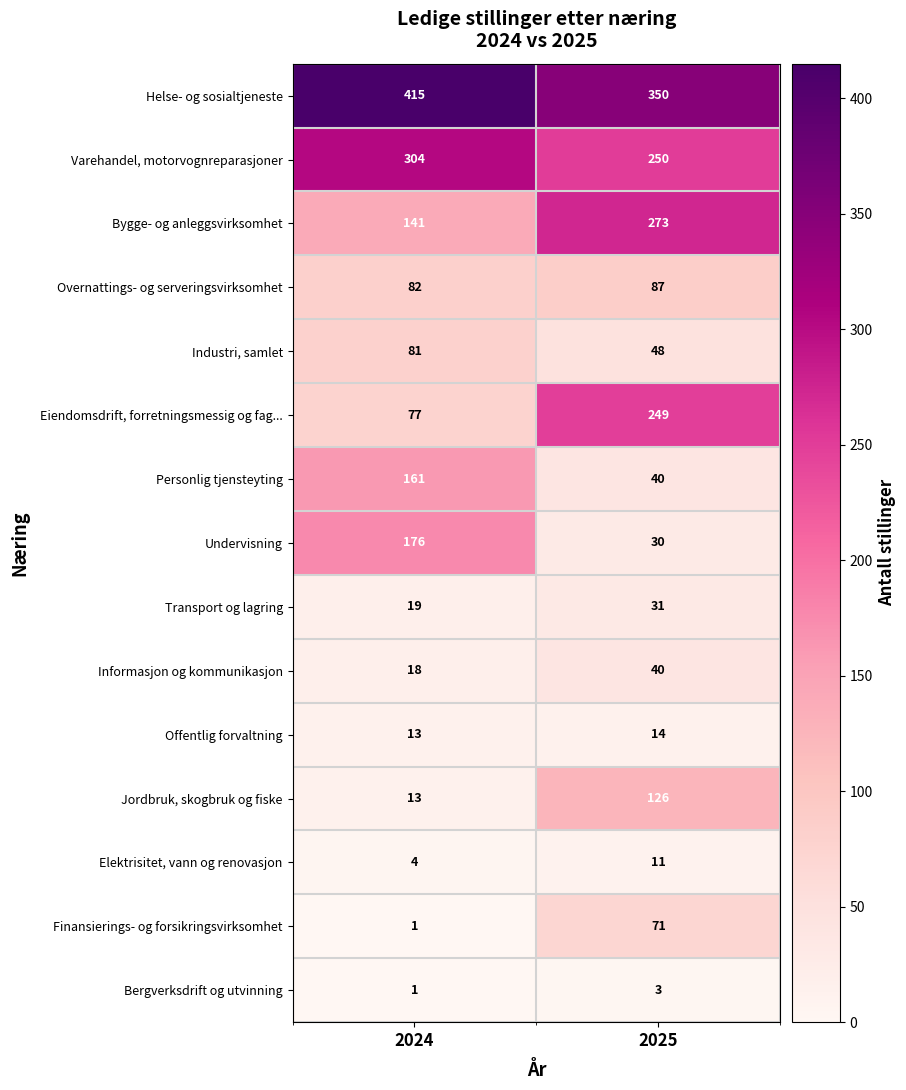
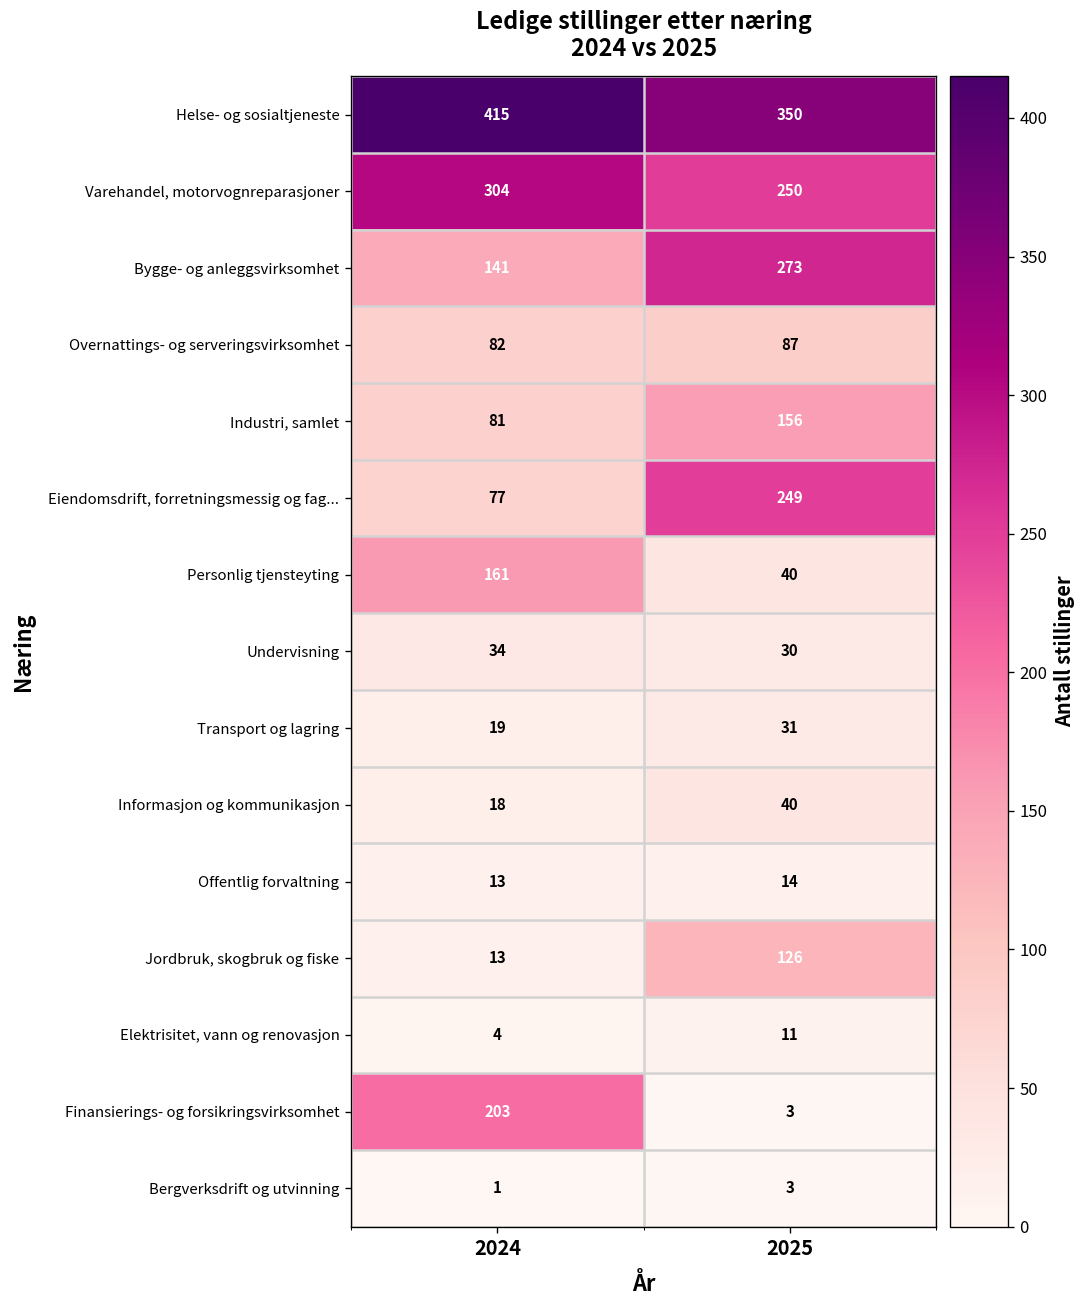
  {
    "Helse- og sosialtjeneste": {
      "2024": 415,
      "2025": 350
    },
    "Varehandel, motorvognreparasjoner": {
      "2024": 304,
      "2025": 250
    },
    "Bygge- og anleggsvirksomhet": {
      "2024": 141,
      "2025": 273
    },
    "Overnattings- og serveringsvirksomhet": {
      "2024": 82,
      "2025": 87
    },
    "Industri, samlet": {
      "2024": 81,
-     "2025": 48
+     "2025": 156
    },
    "Eiendomsdrift, forretningsmessig og fag...": {
      "2024": 77,
      "2025": 249
    },
    "Personlig tjensteyting": {
      "2024": 161,
      "2025": 40
    },
    "Undervisning": {
-     "2024": 176,
+     "2024": 34,
      "2025": 30
    },
    "Transport og lagring": {
      "2024": 19,
      "2025": 31
    },
    "Informasjon og kommunikasjon": {
      "2024": 18,
      "2025": 40
    },
    "Offentlig forvaltning": {
      "2024": 13,
      "2025": 14
    },
    "Jordbruk, skogbruk og fiske": {
      "2024": 13,
      "2025": 126
    },
    "Elektrisitet, vann og renovasjon": {
      "2024": 4,
      "2025": 11
    },
    "Finansierings- og forsikringsvirksomhet": {
-     "2024": 1,
-     "2025": 71
+     "2024": 203,
+     "2025": 3
    },
    "Bergverksdrift og utvinning": {
      "2024": 1,
      "2025": 3
    }
  }
